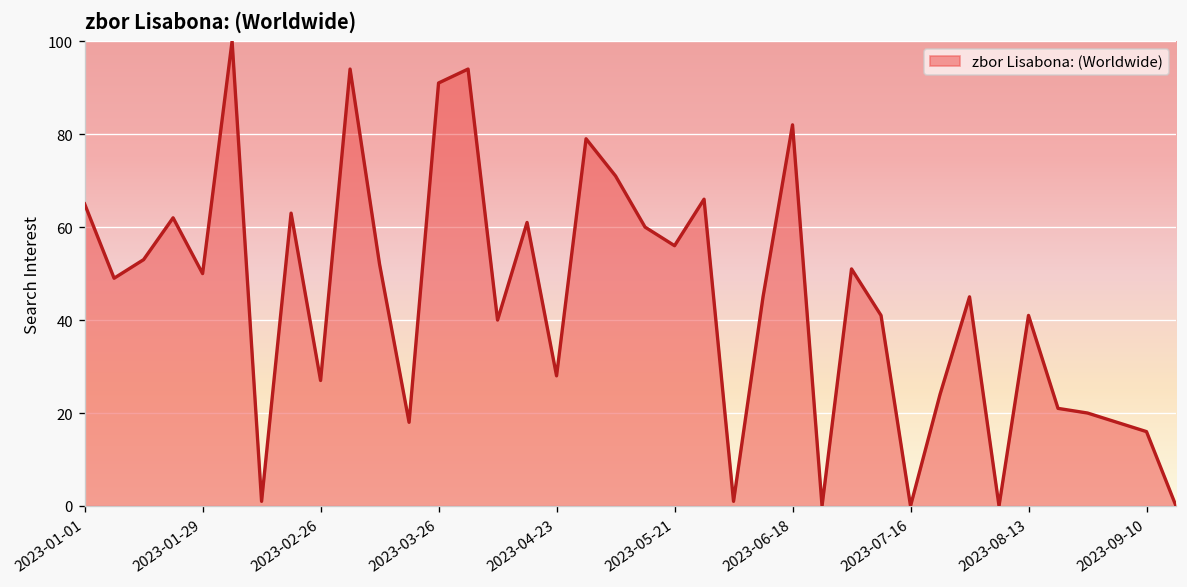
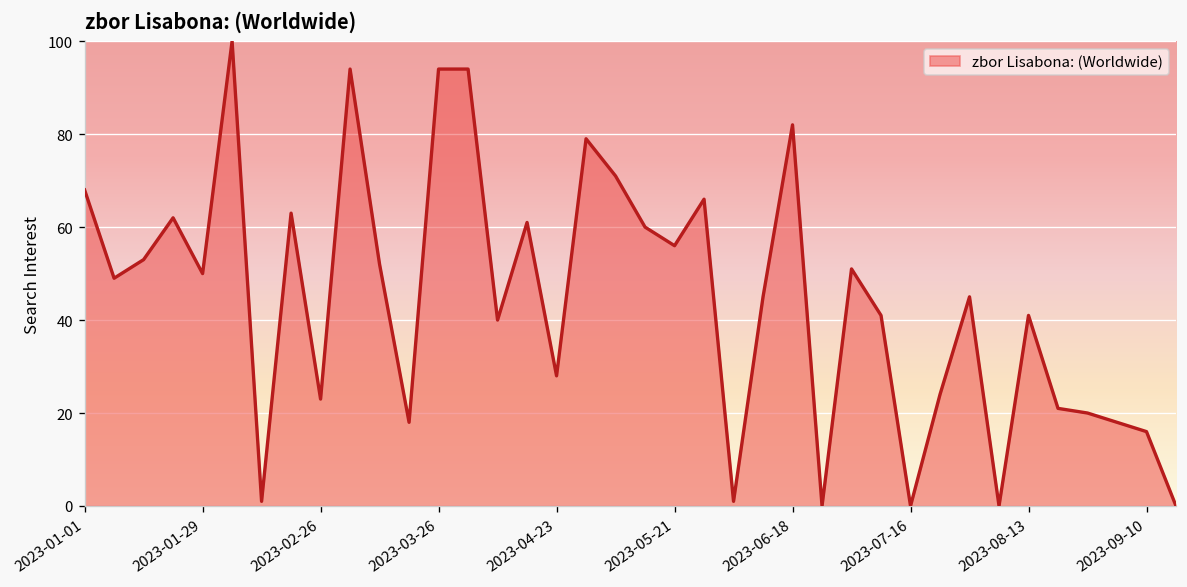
  {
-   "2023-01-01": 65,
+   "2023-01-01": 68,
    "2023-01-29": 50,
-   "2023-02-26": 27,
-   "2023-03-26": 91,
+   "2023-02-26": 23,
+   "2023-03-26": 94,
    "2023-04-23": 28,
    "2023-05-21": 56,
    "2023-06-18": 82,
    "2023-07-16": 0,
    "2023-08-13": 41,
    "2023-09-10": 16
  }
